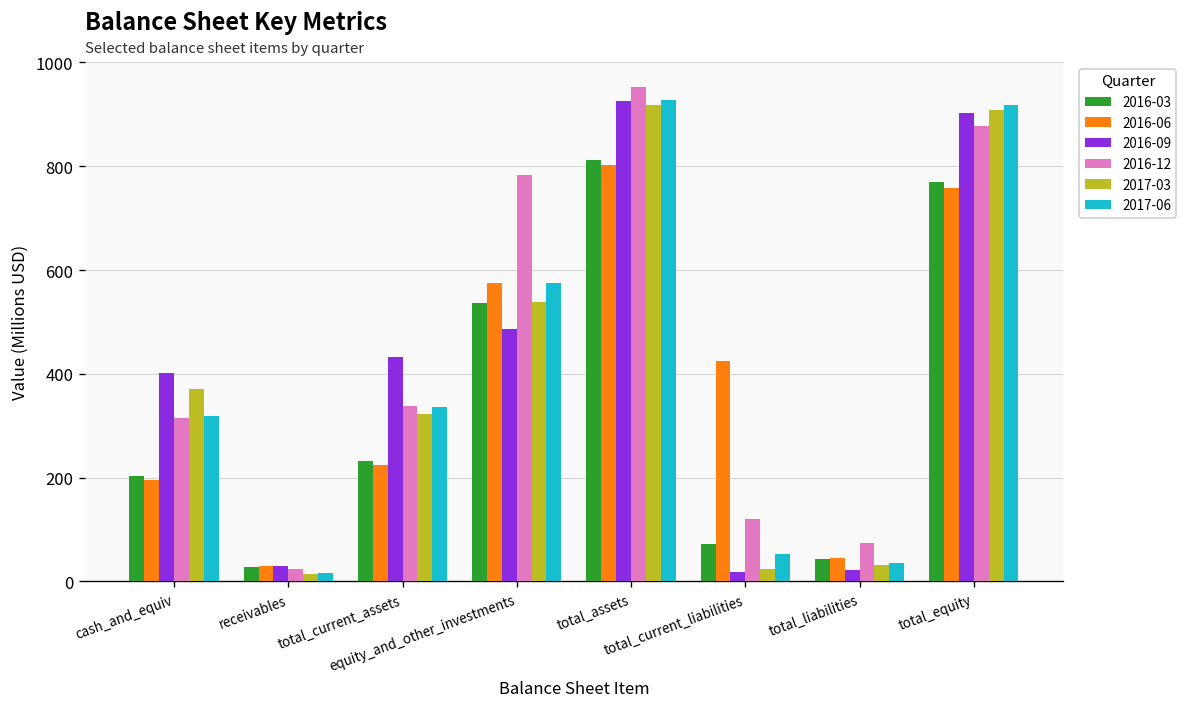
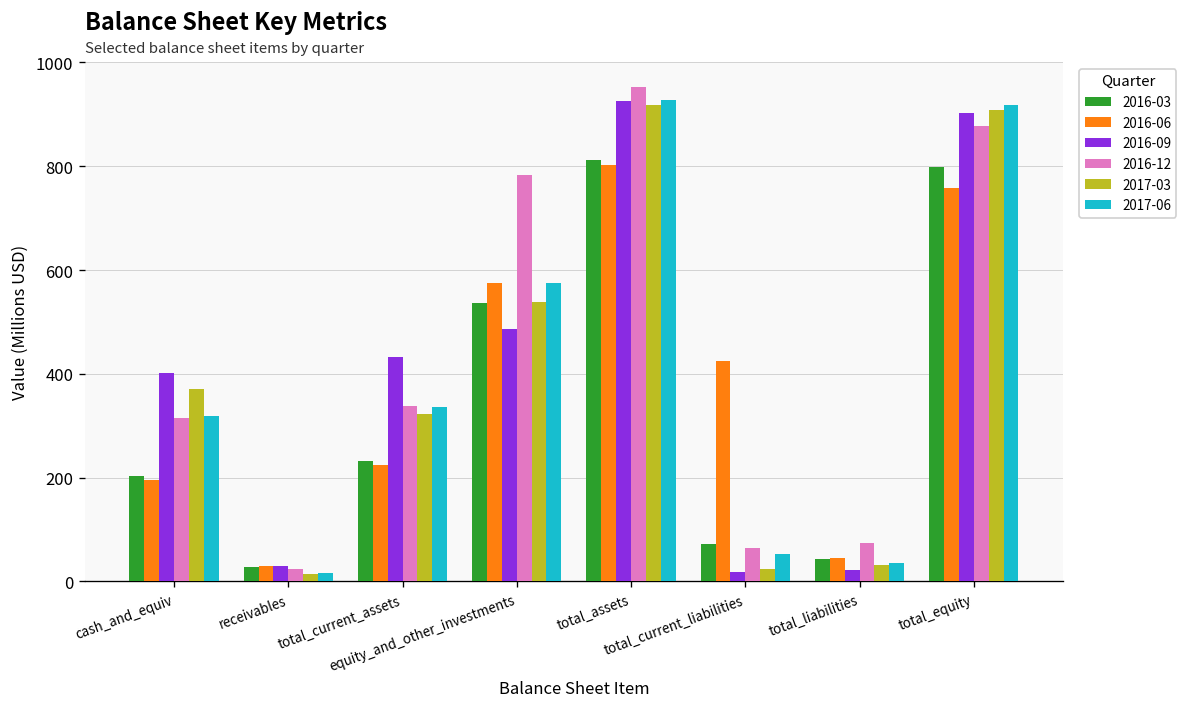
  {
    "2016-03": {
      "cash_and_equiv": 200,
      "receivables": 30,
      "total_current_assets": 230,
      "equity_and_other_investments": 540,
      "total_assets": 810,
      "total_current_liabilities": 70,
      "total_liabilities": 40,
-     "total_equity": 770
+     "total_equity": 800
    },
    "2016-06": {
      "cash_and_equiv": 190,
      "receivables": 30,
      "total_current_assets": 220,
      "equity_and_other_investments": 570,
      "total_assets": 800,
      "total_current_liabilities": 420,
      "total_liabilities": 40,
      "total_equity": 760
    },
    "2016-09": {
      "cash_and_equiv": 400,
      "receivables": 30,
      "total_current_assets": 430,
      "equity_and_other_investments": 490,
      "total_assets": 920,
      "total_current_liabilities": 20,
      "total_liabilities": 20,
      "total_equity": 900
    },
    "2016-12": {
      "cash_and_equiv": 310,
      "receivables": 20,
      "total_current_assets": 340,
      "equity_and_other_investments": 780,
      "total_assets": 950,
-     "total_current_liabilities": 120,
+     "total_current_liabilities": 60,
      "total_liabilities": 70,
      "total_equity": 880
    },
    "2017-03": {
      "cash_and_equiv": 370,
      "receivables": 10,
      "total_current_assets": 320,
      "equity_and_other_investments": 540,
      "total_assets": 920,
      "total_current_liabilities": 20,
      "total_liabilities": 30,
      "total_equity": 910
    },
    "2017-06": {
      "cash_and_equiv": 320,
      "receivables": 20,
      "total_current_assets": 340,
      "equity_and_other_investments": 580,
      "total_assets": 930,
      "total_current_liabilities": 50,
      "total_liabilities": 40,
      "total_equity": 920
    }
  }
